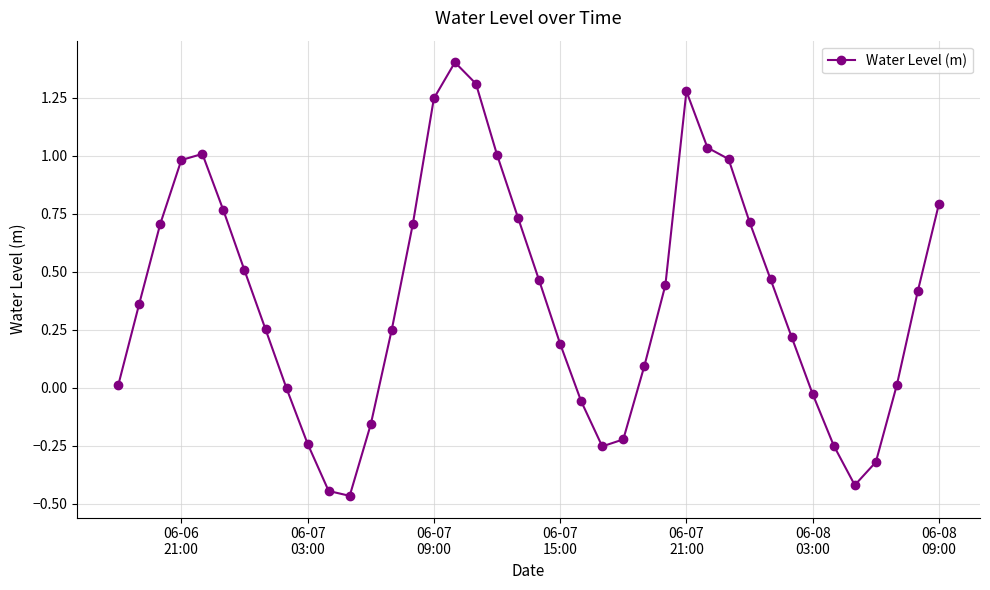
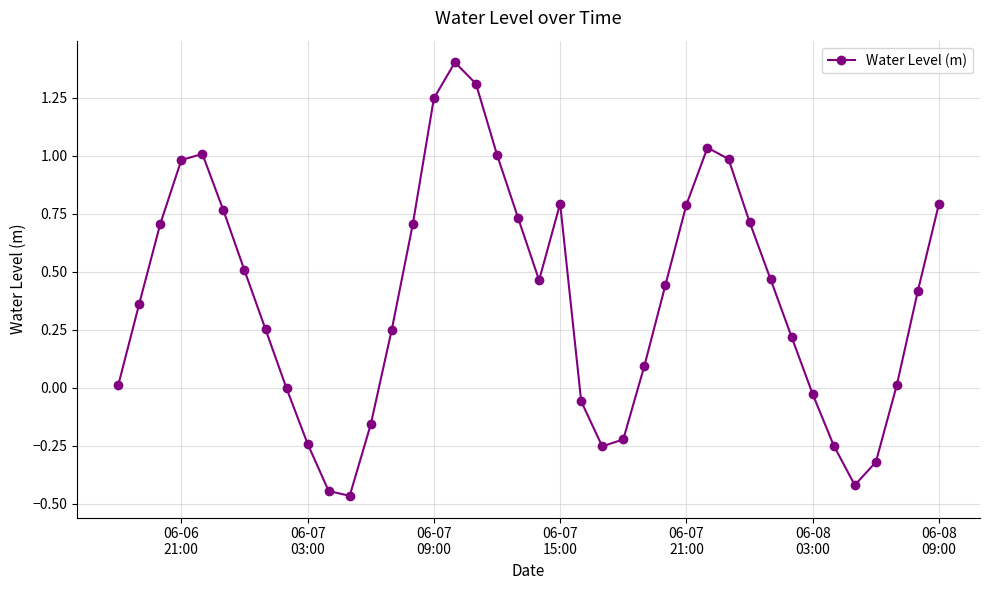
  {
    "06-06 21:00": 0.98,
    "06-07 03:00": -0.24,
    "06-07 09:00": 1.25,
-   "06-07 15:00": 0.19,
-   "06-07 21:00": 1.28,
+   "06-07 15:00": 0.79,
+   "06-07 21:00": 0.79,
    "06-08 03:00": -0.03,
    "06-08 09:00": 0.79
  }
